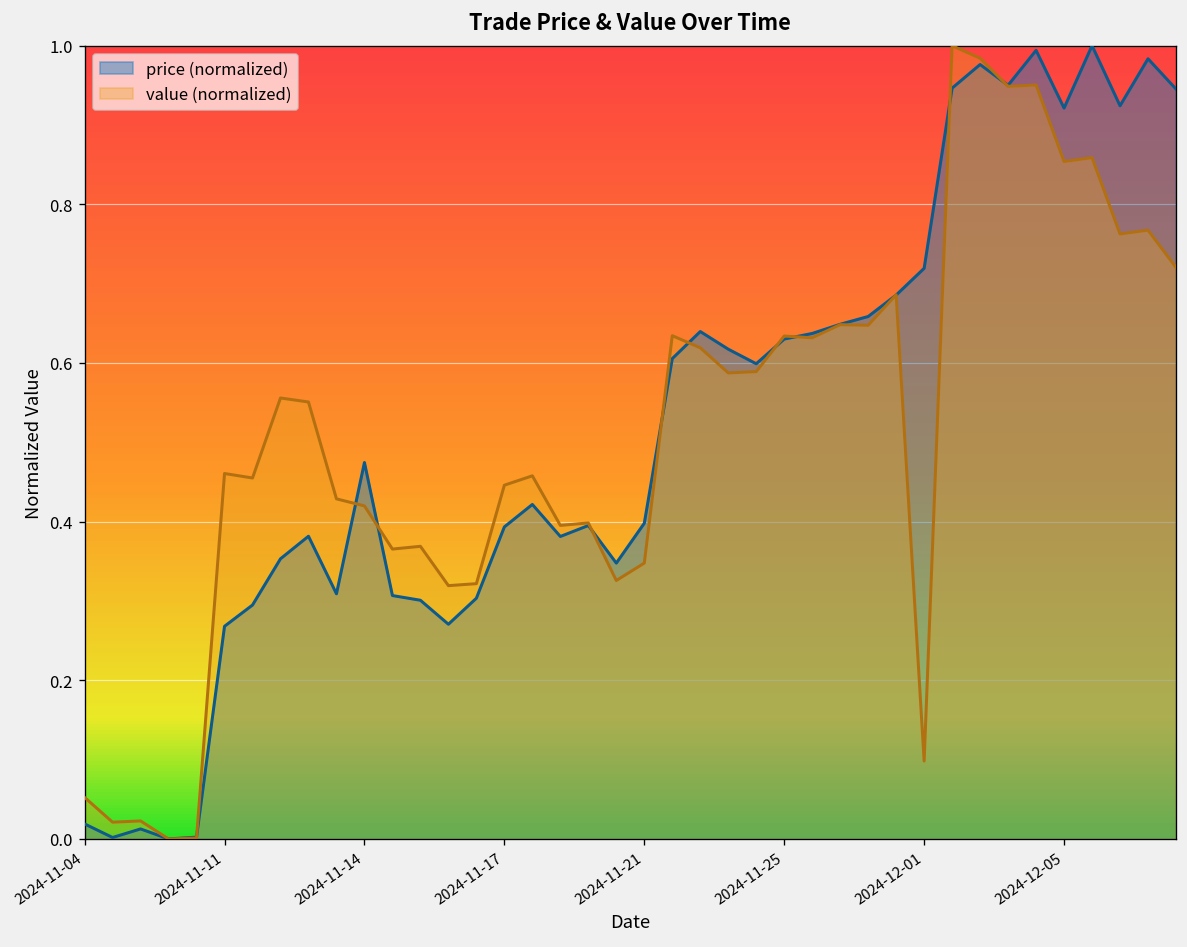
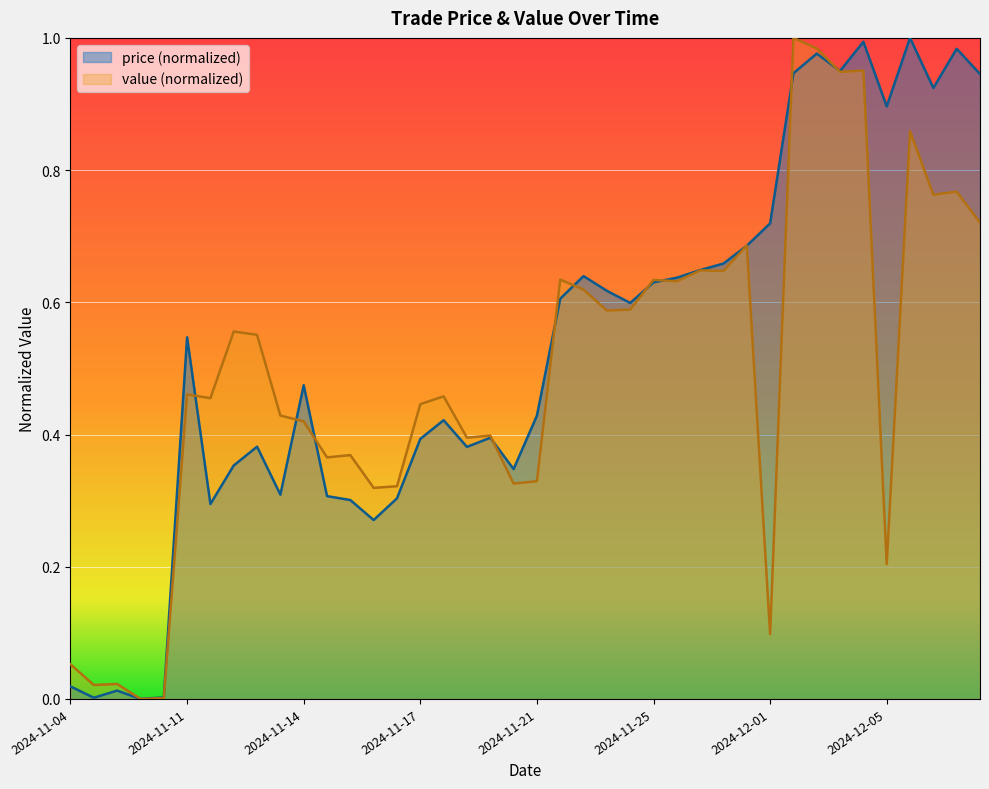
  {
    "price (normalized)": {
      "2024-11-04": 0.02,
-     "2024-11-11": 0.27,
+     "2024-11-11": 0.55,
      "2024-11-14": 0.47,
      "2024-11-17": 0.39,
-     "2024-11-21": 0.40,
+     "2024-11-21": 0.43,
      "2024-11-25": 0.63,
      "2024-12-01": 0.72,
-     "2024-12-05": 0.92
+     "2024-12-05": 0.90
    },
    "value (normalized)": {
      "2024-11-04": 0.05,
      "2024-11-11": 0.46,
      "2024-11-14": 0.42,
      "2024-11-17": 0.45,
-     "2024-11-21": 0.35,
+     "2024-11-21": 0.33,
      "2024-11-25": 0.63,
      "2024-12-01": 0.10,
-     "2024-12-05": 0.85
+     "2024-12-05": 0.20
    }
  }
